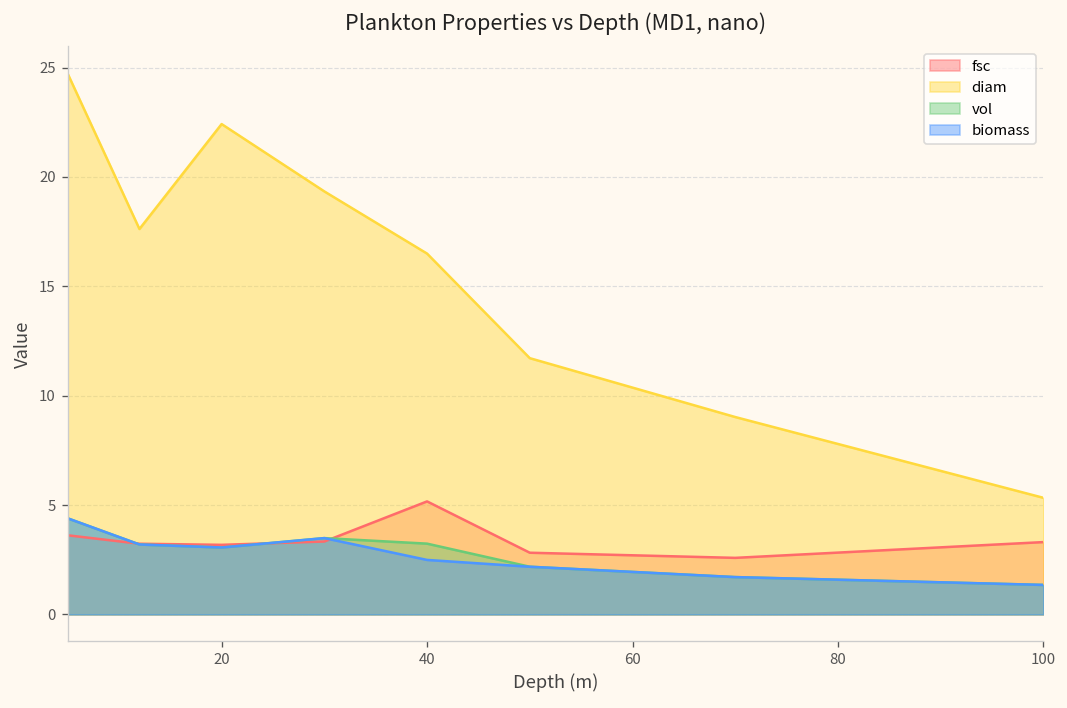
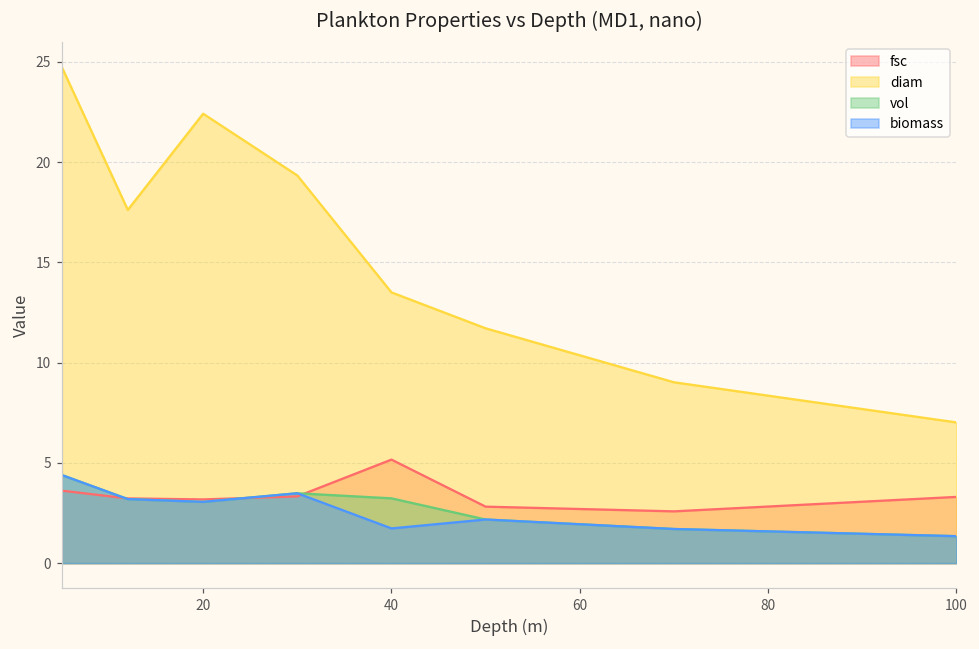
  {
    "fsc": {
      "40": 5.2,
      "100": 3.3
    },
    "diam": {
      "20": 22.4,
-     "40": 16.5,
-     "100": 5.3
+     "40": 13.5,
+     "100": 7.0
    },
    "vol": {
      "40": 3.2
    },
    "biomass": {
-     "40": 2.5
+     "40": 1.7
    }
  }
